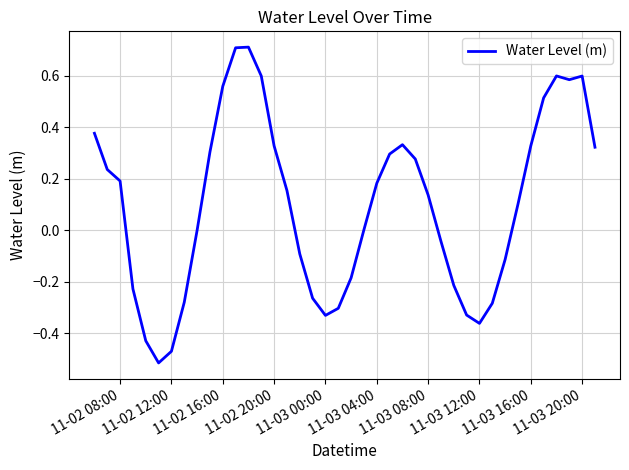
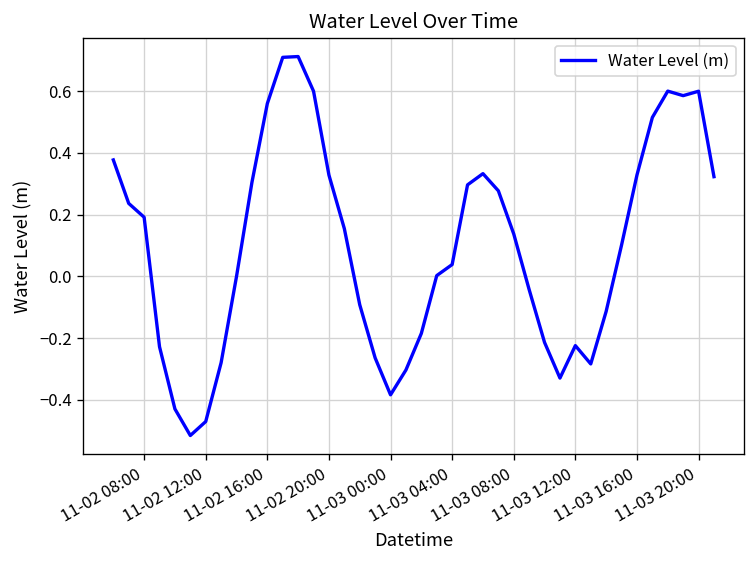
  {
    "11-02 08:00": 0.19,
    "11-02 12:00": -0.47,
    "11-02 16:00": 0.56,
    "11-02 20:00": 0.33,
-   "11-03 00:00": -0.33,
-   "11-03 04:00": 0.18,
+   "11-03 00:00": -0.38,
+   "11-03 04:00": 0.04,
    "11-03 08:00": 0.14,
-   "11-03 12:00": -0.36,
+   "11-03 12:00": -0.22,
    "11-03 16:00": 0.33,
    "11-03 20:00": 0.60
  }
